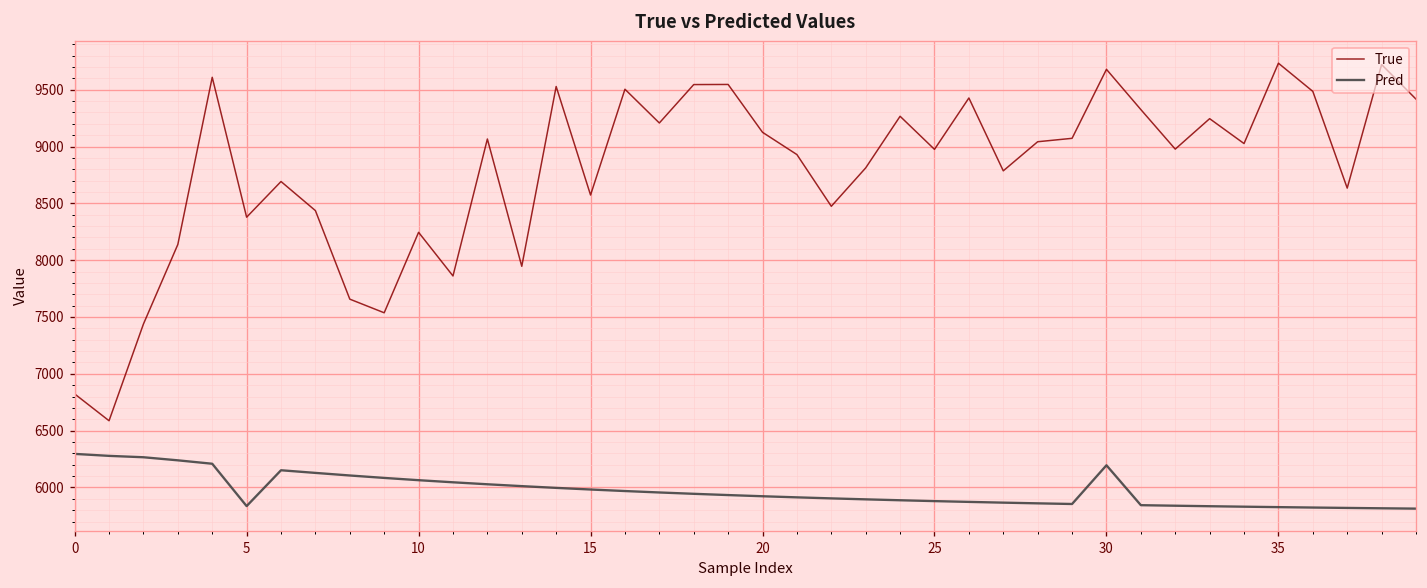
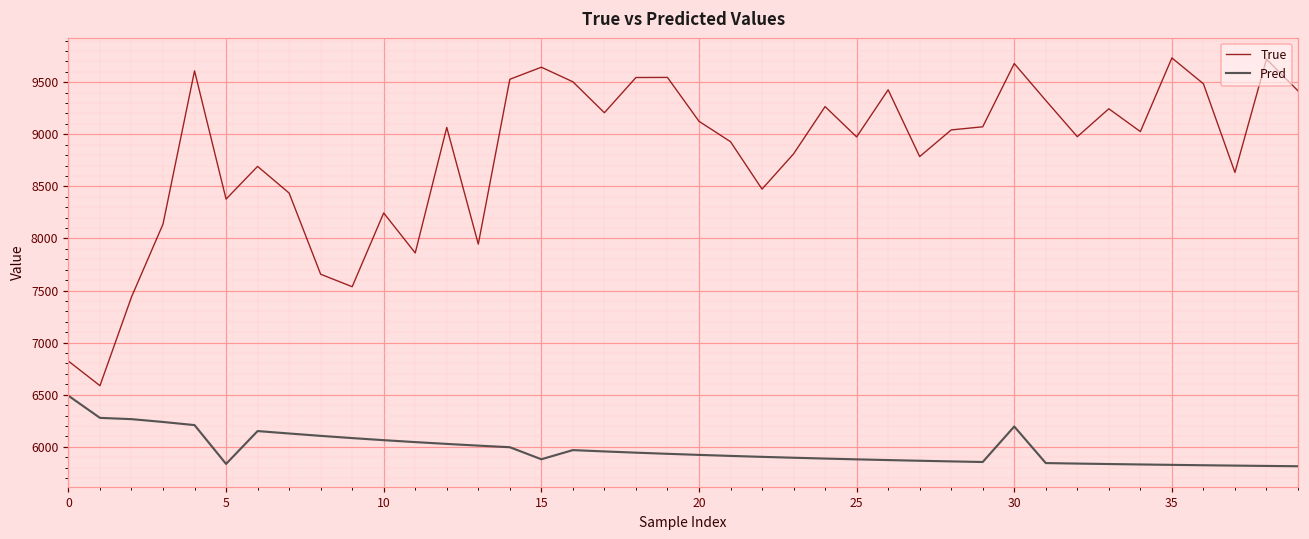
  {
    "True": {
      "0": 6800,
      "5": 8400,
      "10": 8200,
-     "15": 8600,
+     "15": 9600,
      "20": 9100,
      "25": 9000,
      "30": 9700,
      "35": 9700
    },
    "Pred": {
-     "0": 6300,
+     "0": 6500,
      "5": 5800,
      "10": 6100,
-     "15": 6000,
+     "15": 5900,
      "20": 5900,
      "25": 5900,
      "30": 6200,
      "35": 5800
    }
  }
